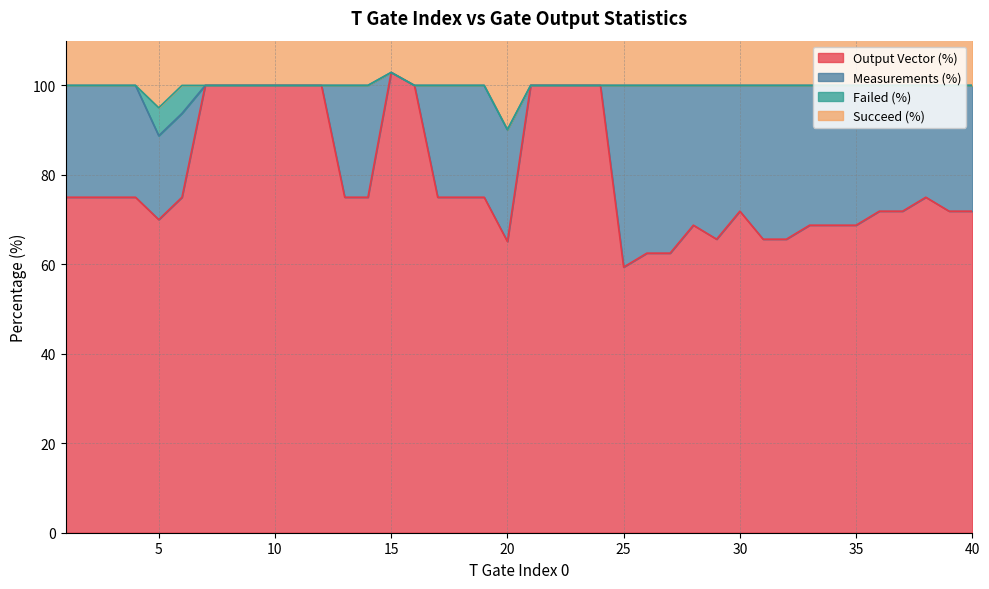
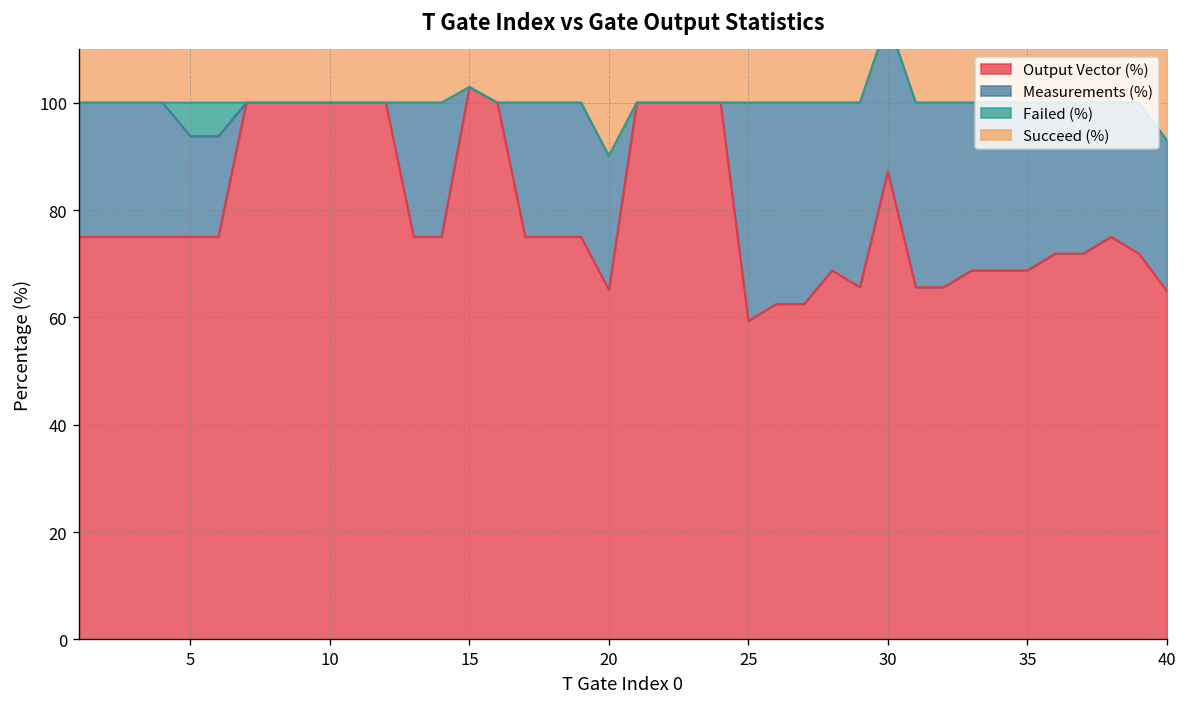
  {
    "Output Vector (%)": {
-     "5": 70,
+     "5": 75,
      "20": 65,
      "25": 59,
-     "30": 72,
+     "30": 87,
      "35": 69,
-     "40": 72
+     "40": 65
    }
  }
